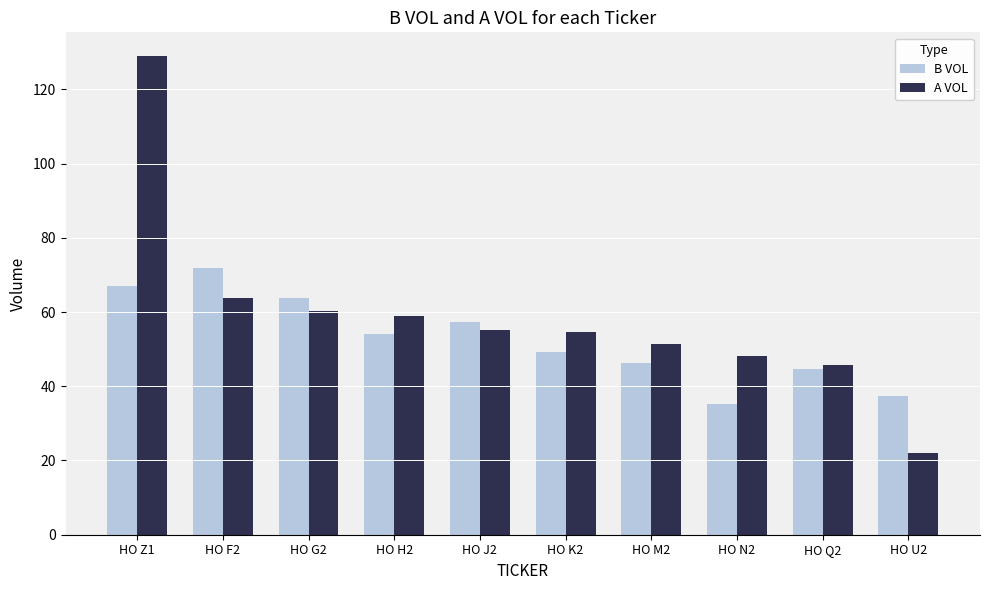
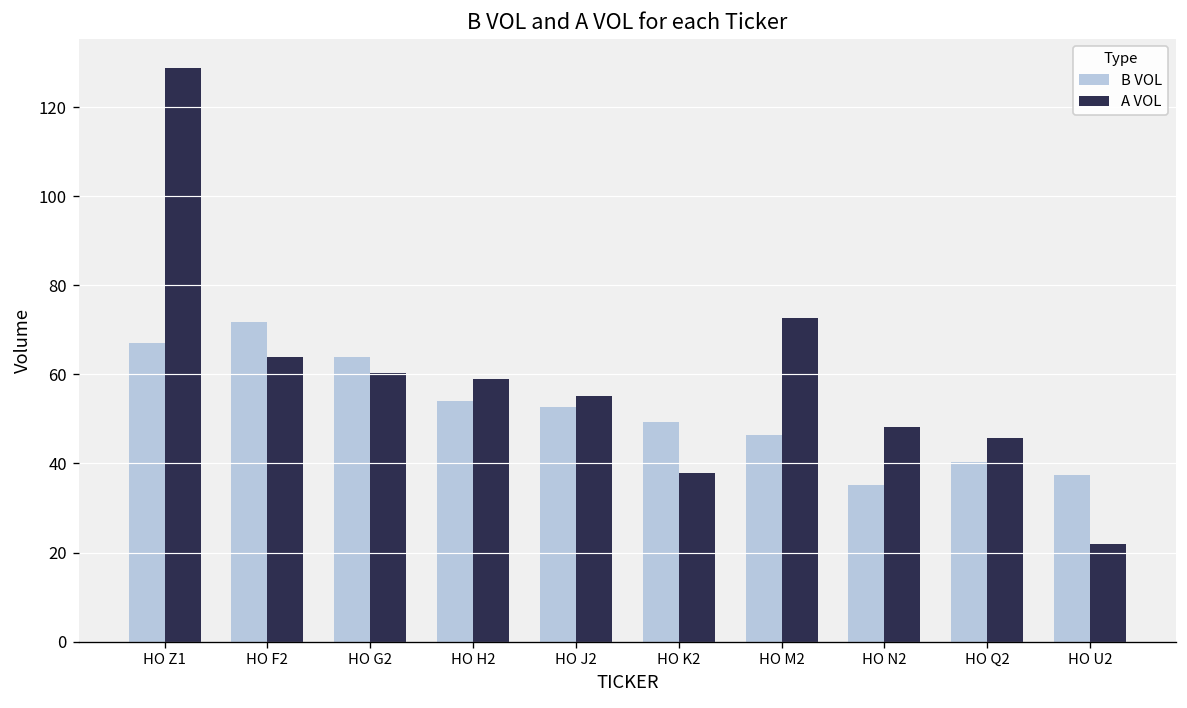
  {
    "B VOL": {
      "HO Z1": 67,
      "HO F2": 72,
      "HO G2": 64,
      "HO H2": 54,
-     "HO J2": 57,
+     "HO J2": 53,
      "HO K2": 49,
      "HO M2": 46,
      "HO N2": 35,
-     "HO Q2": 45,
+     "HO Q2": 40,
      "HO U2": 37
    },
    "A VOL": {
      "HO Z1": 129,
      "HO F2": 64,
      "HO G2": 60,
      "HO H2": 59,
      "HO J2": 55,
-     "HO K2": 55,
-     "HO M2": 52,
+     "HO K2": 38,
+     "HO M2": 73,
      "HO N2": 48,
      "HO Q2": 46,
      "HO U2": 22
    }
  }
